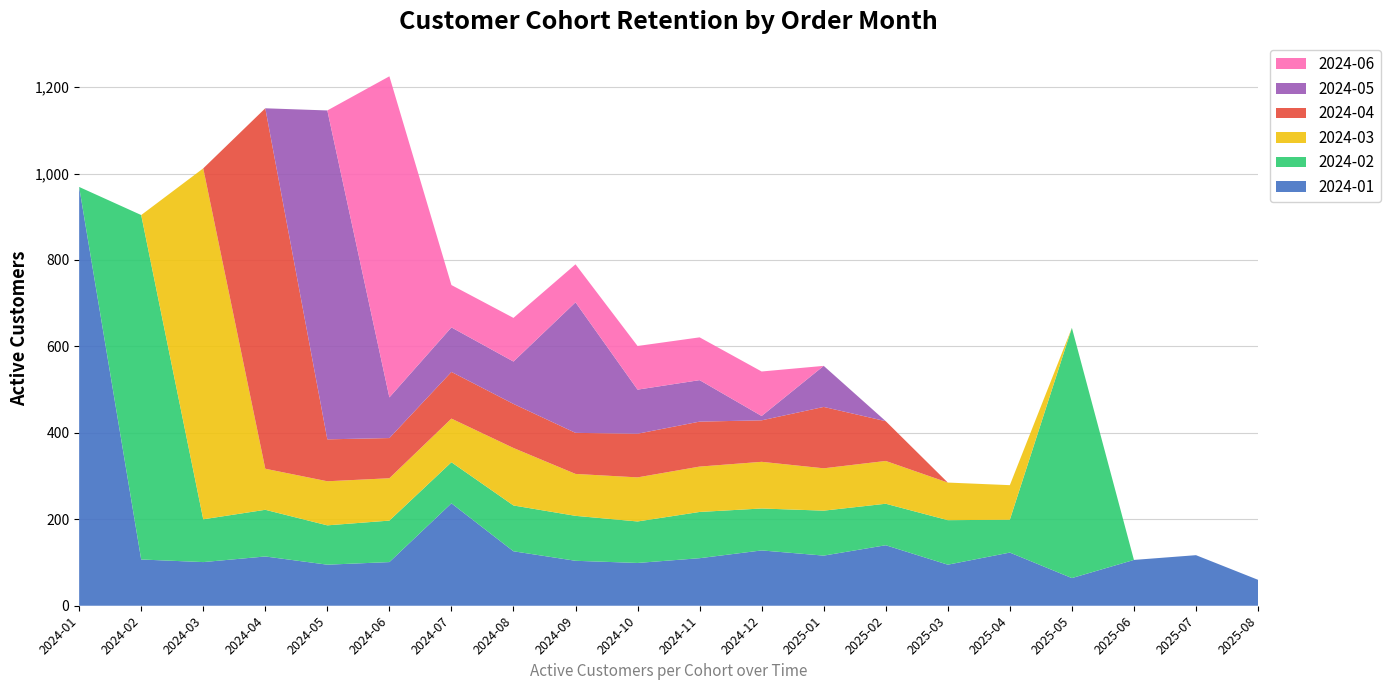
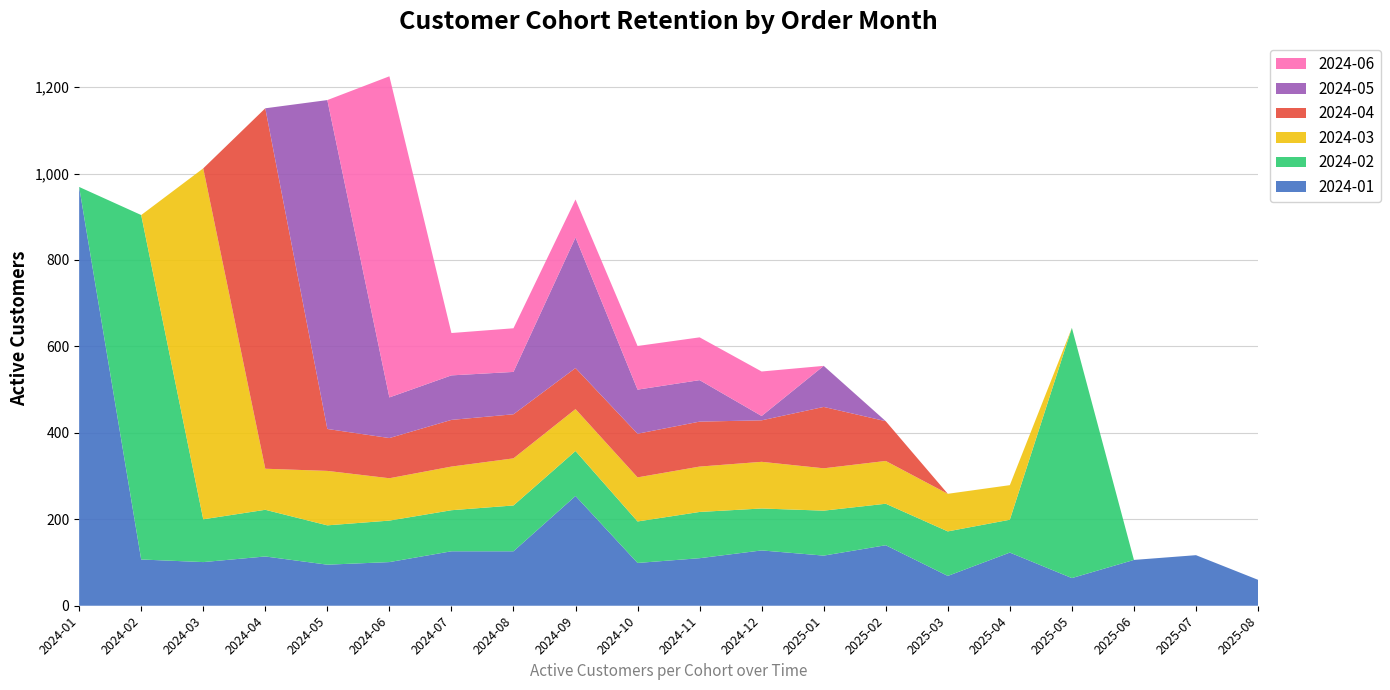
  {
    "2024-01": {
      "2024-02": 110,
      "2024-03": 100,
      "2024-04": 110,
      "2024-05": 100,
      "2024-06": 100,
-     "2024-07": 240,
+     "2024-07": 130,
      "2024-08": 130,
-     "2024-09": 100,
+     "2024-09": 250,
      "2024-10": 100,
      "2024-11": 110,
      "2024-12": 130,
      "2025-01": 120,
      "2025-02": 140,
-     "2025-03": 100,
+     "2025-03": 70,
      "2025-04": 120,
      "2025-05": 60
    },
    "2024-02": {
      "2024-03": 100,
      "2024-04": 110,
      "2024-05": 90,
      "2024-06": 100,
      "2024-07": 100,
      "2024-08": 110,
      "2024-09": 100,
      "2024-10": 100,
      "2024-11": 110,
      "2024-12": 100,
      "2025-01": 100,
      "2025-02": 100,
      "2025-03": 100,
      "2025-04": 80
    },
    "2024-03": {
      "2024-04": 100,
-     "2024-05": 100,
+     "2024-05": 130,
      "2024-06": 100,
      "2024-07": 100,
-     "2024-08": 130,
+     "2024-08": 110,
      "2024-09": 100,
      "2024-10": 100,
      "2024-11": 110,
      "2024-12": 110,
      "2025-01": 100,
      "2025-02": 100
    },
    "2024-04": {
      "2024-05": 100,
      "2024-06": 90,
      "2024-07": 110,
      "2024-08": 100,
      "2024-09": 100,
      "2024-10": 100,
      "2024-11": 100,
      "2024-12": 100,
      "2025-01": 140
    },
    "2024-05": {
      "2024-06": 90,
      "2024-07": 100,
      "2024-08": 100,
      "2024-09": 300,
      "2024-10": 100,
      "2024-11": 100,
      "2024-12": 10
    },
    "2024-06": {
      "2024-06": 740,
      "2024-07": 100,
      "2024-08": 100,
      "2024-09": 90,
      "2024-10": 100,
      "2024-11": 100,
      "2024-12": 100
    }
  }
